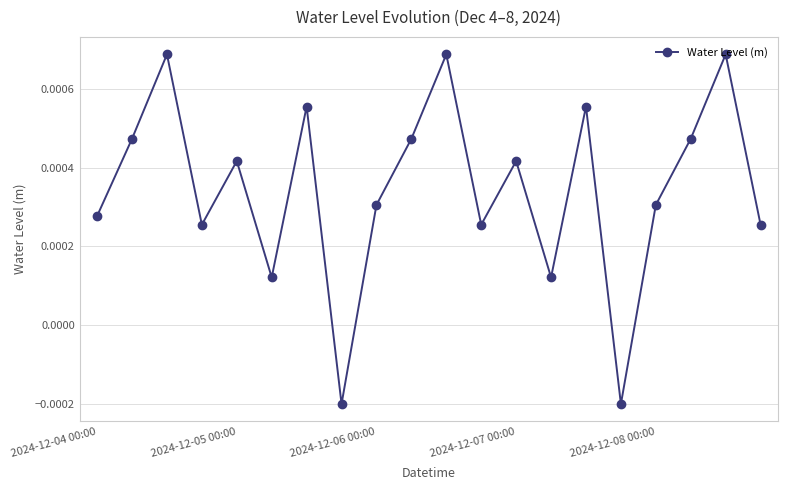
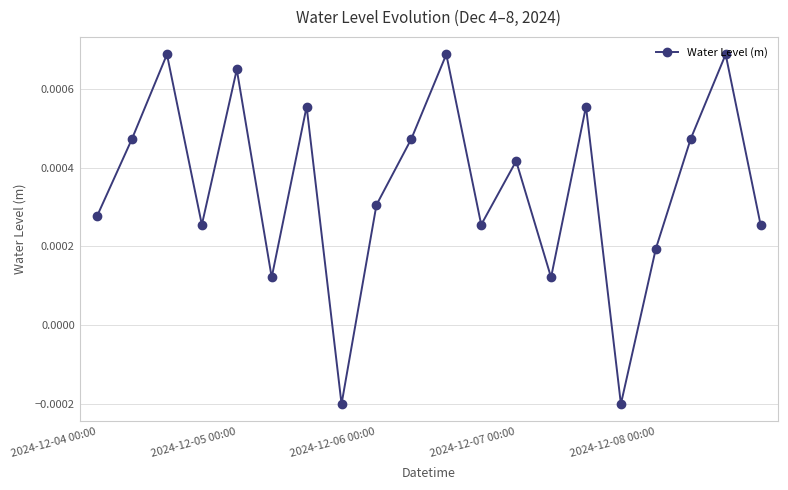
  {
    "2024-12-04 00:00": 0.00028,
-   "2024-12-05 00:00": 0.00042,
+   "2024-12-05 00:00": 0.00065,
    "2024-12-06 00:00": 0.00031,
    "2024-12-07 00:00": 0.00042,
-   "2024-12-08 00:00": 0.00031
+   "2024-12-08 00:00": 0.00019
  }
